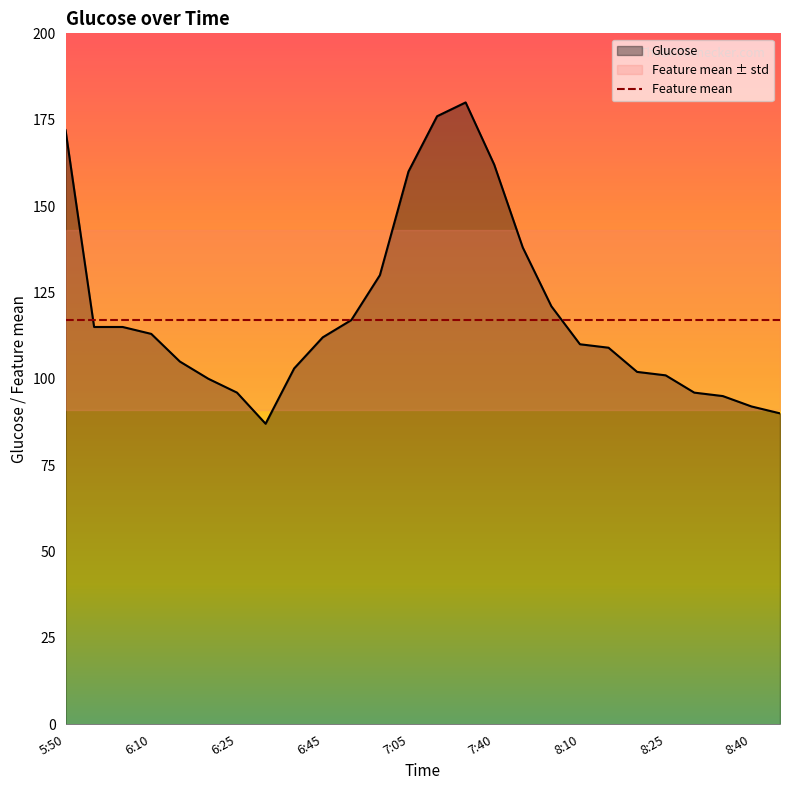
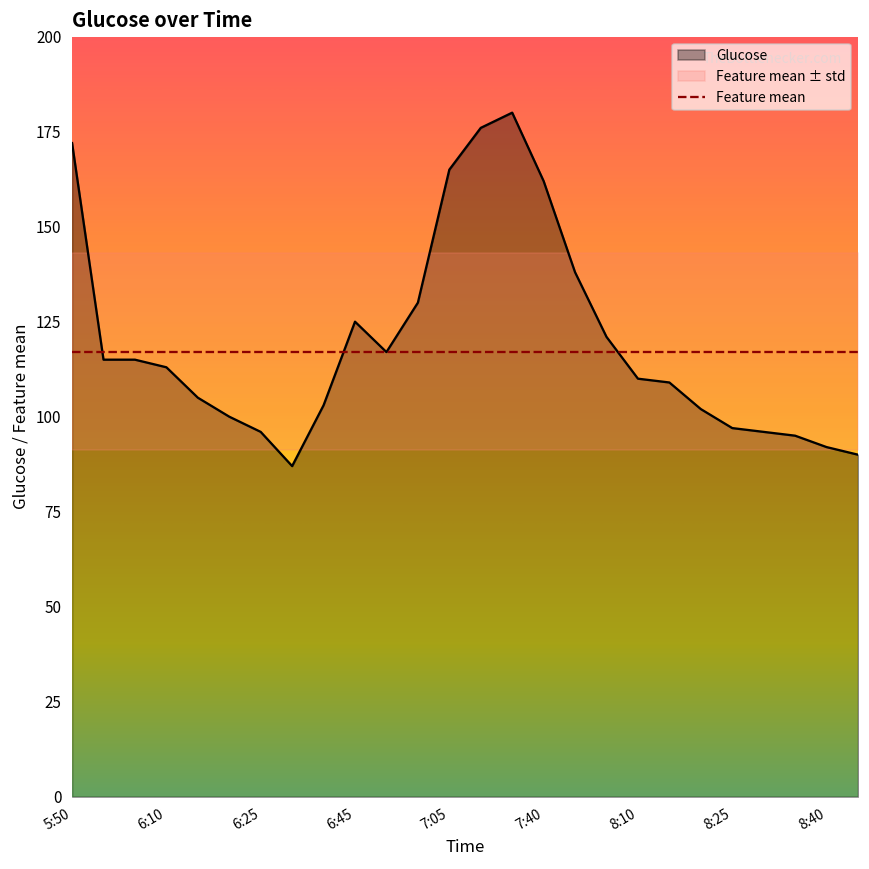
  {
    "Glucose": {
      "5:50": 172,
      "6:10": 113,
      "6:25": 96,
-     "6:45": 112,
-     "7:05": 160,
+     "6:45": 125,
+     "7:05": 165,
      "7:40": 162,
      "8:10": 110,
-     "8:25": 101,
+     "8:25": 97,
      "8:40": 92
    },
    "Feature mean": {
      "5:50": 117,
      "6:10": 117,
      "6:25": 117,
      "6:45": 117,
      "7:05": 117,
      "7:40": 117,
      "8:10": 117,
      "8:25": 117,
      "8:40": 117
    },
    "Feature mean ± std": {
      "5:50": 143,
      "6:10": 143,
      "6:25": 143,
      "6:45": 143,
      "7:05": 143,
      "7:40": 143,
      "8:10": 143,
      "8:25": 143,
      "8:40": 143
    }
  }
